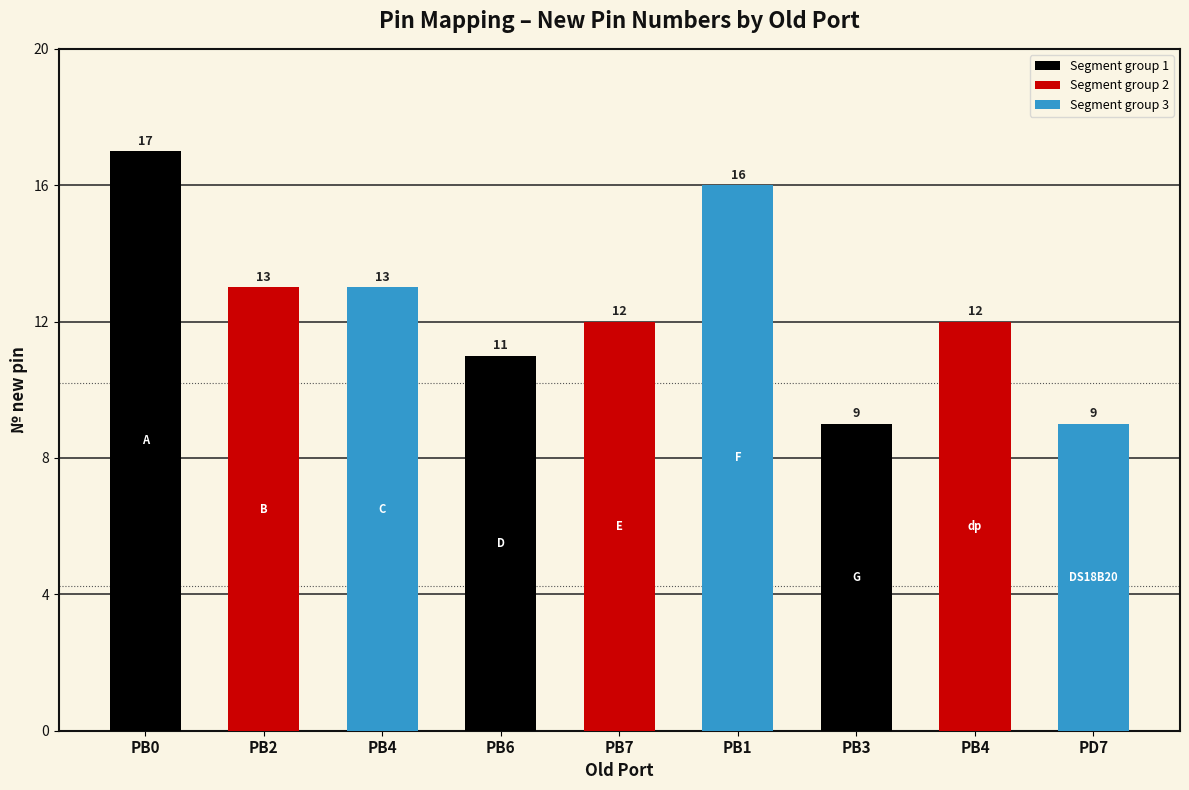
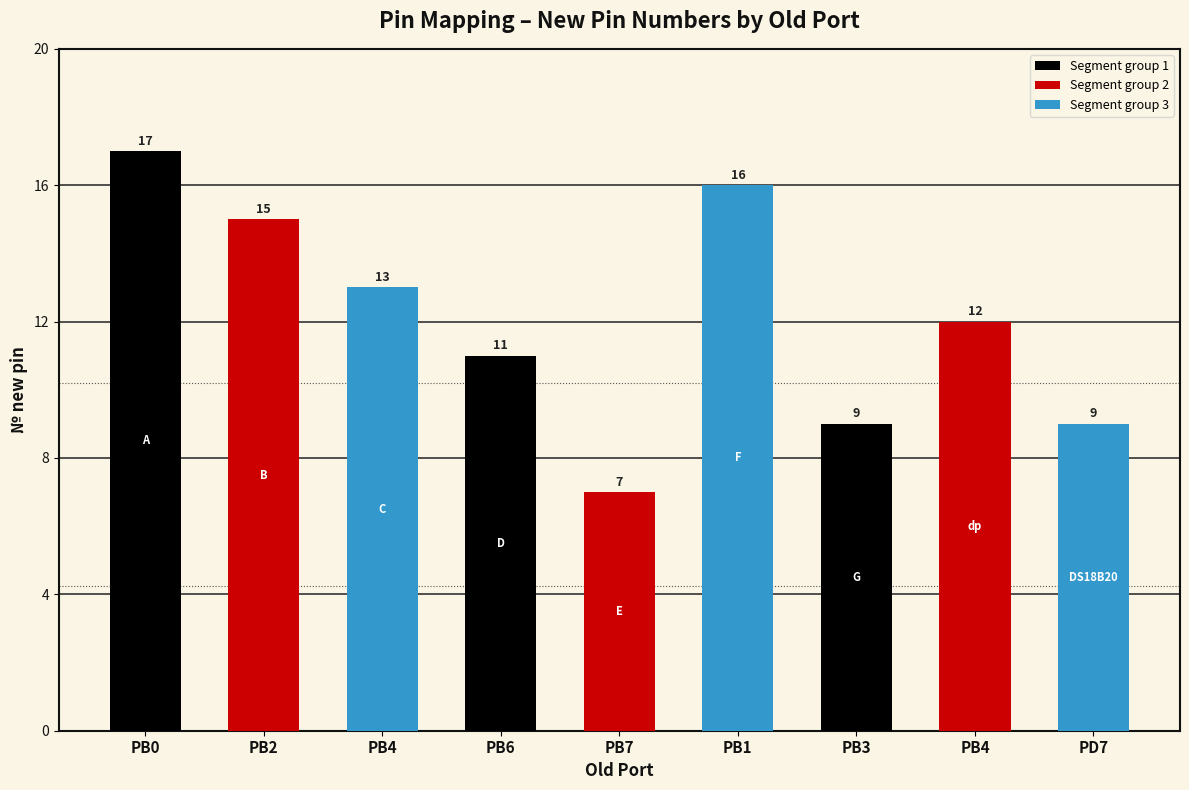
  {
    "PB0": 17,
-   "PB2": 13,
+   "PB2": 15,
    "PB6": 11,
-   "PB7": 12,
+   "PB7": 7,
    "PB1": 16,
    "PB3": 9,
    "PD7": 9
  }
